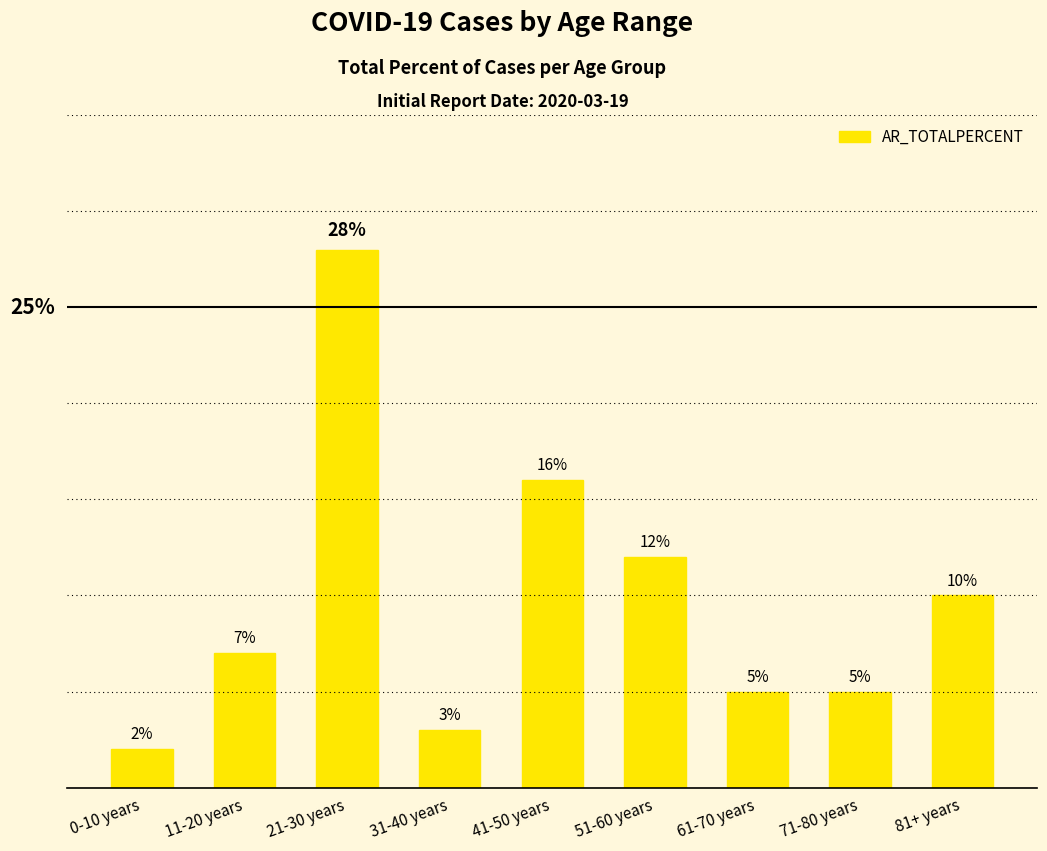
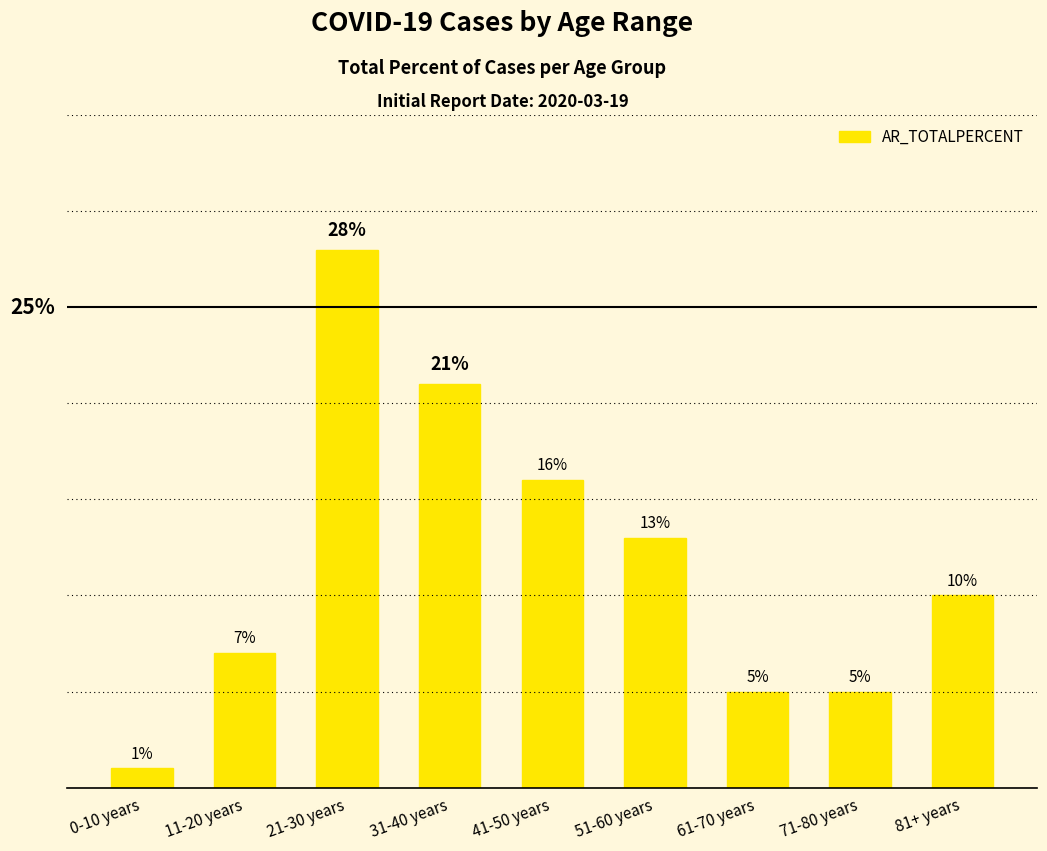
  {
-   "0-10 years": "2%",
+   "0-10 years": "1%",
    "11-20 years": "7%",
    "21-30 years": "28%",
-   "31-40 years": "3%",
+   "31-40 years": "21%",
    "41-50 years": "16%",
-   "51-60 years": "12%",
+   "51-60 years": "13%",
    "61-70 years": "5%",
    "71-80 years": "5%",
    "81+ years": "10%"
  }
